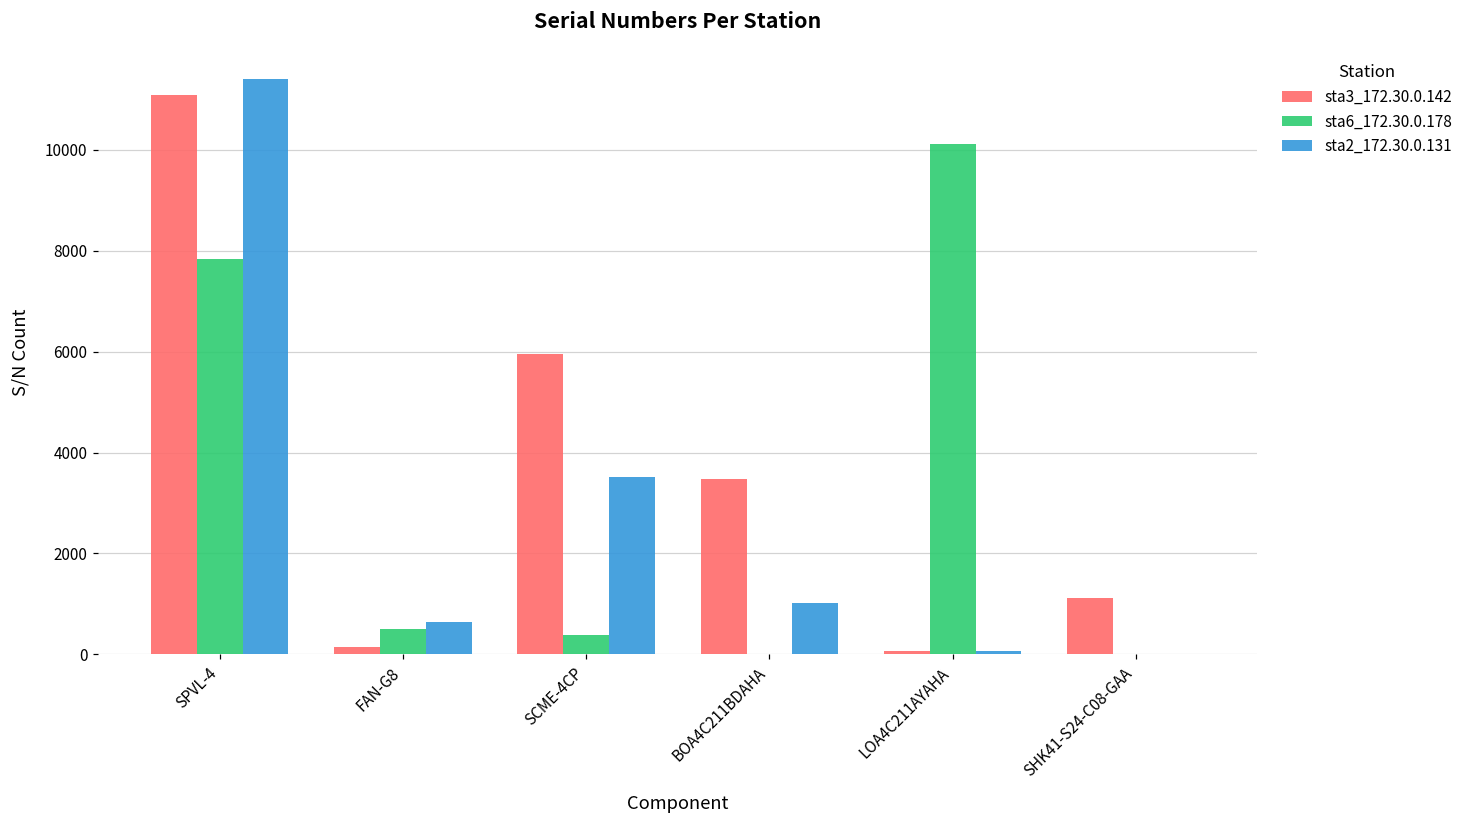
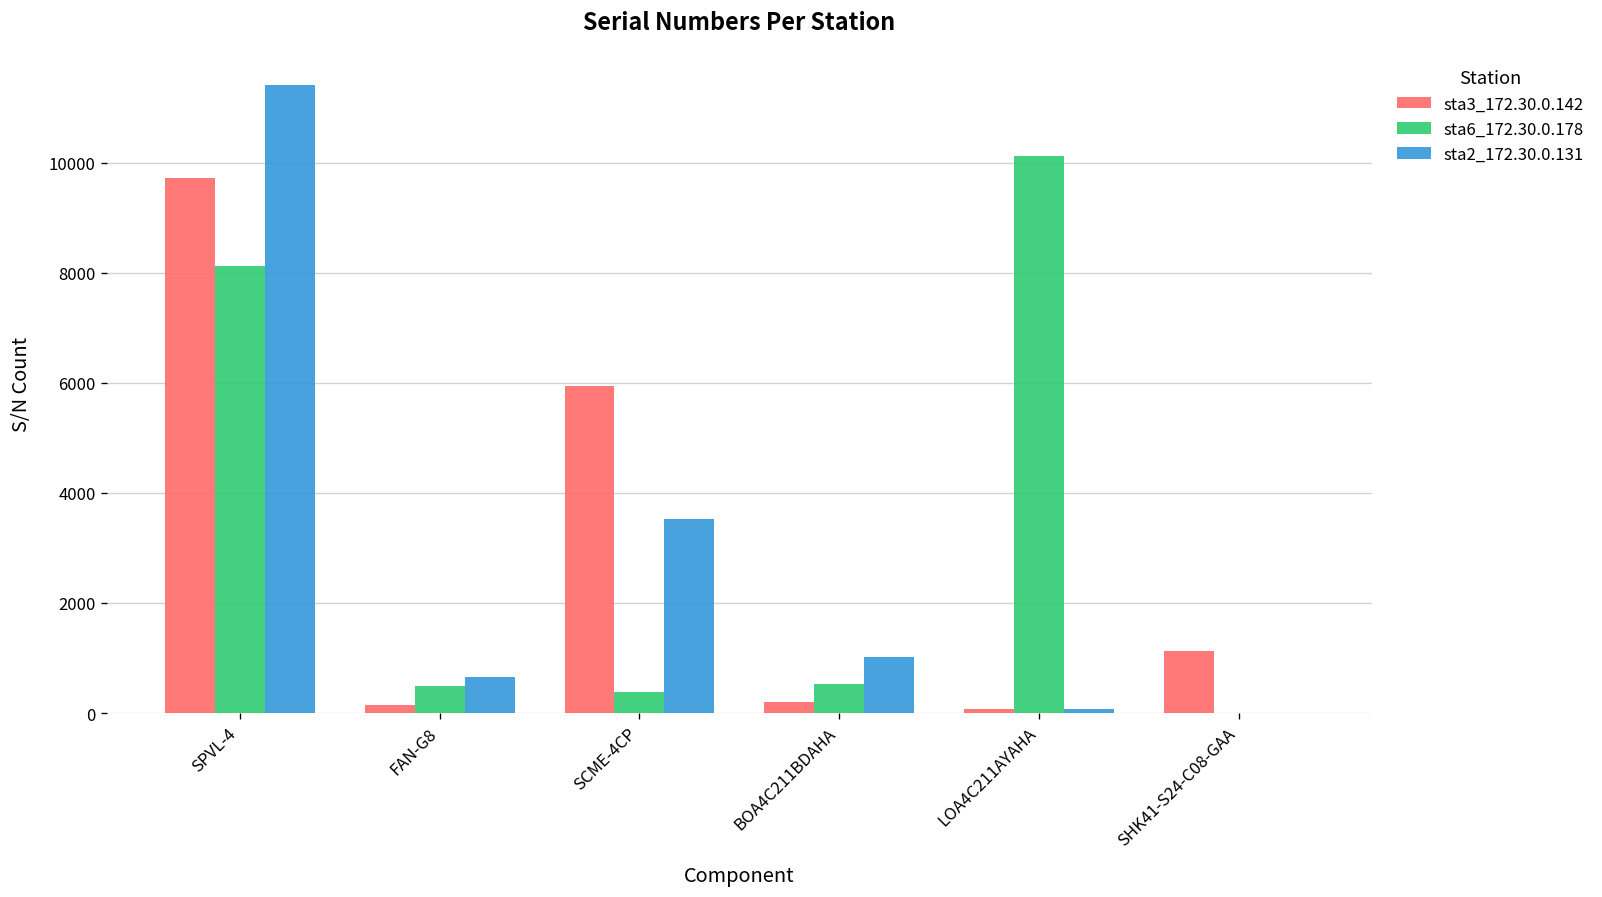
  {
    "sta3_172.30.0.142": {
-     "SPVL-4": 11100,
+     "SPVL-4": 9700,
      "FAN-G8": 100,
      "SCME-4CP": 5900,
-     "BOA4C211BDAHA": 3500,
+     "BOA4C211BDAHA": 200,
      "LOA4C211AYAHA": 100,
      "SHK41-S24-C08-GAA": 1100
    },
    "sta6_172.30.0.178": {
-     "SPVL-4": 7800,
+     "SPVL-4": 8100,
      "FAN-G8": 500,
      "SCME-4CP": 400,
-     "BOA4C211BDAHA": 0,
+     "BOA4C211BDAHA": 500,
      "LOA4C211AYAHA": 10100,
      "SHK41-S24-C08-GAA": 0
    },
    "sta2_172.30.0.131": {
      "SPVL-4": 11400,
      "FAN-G8": 600,
      "SCME-4CP": 3500,
      "BOA4C211BDAHA": 1000,
      "LOA4C211AYAHA": 100,
      "SHK41-S24-C08-GAA": 0
    }
  }
